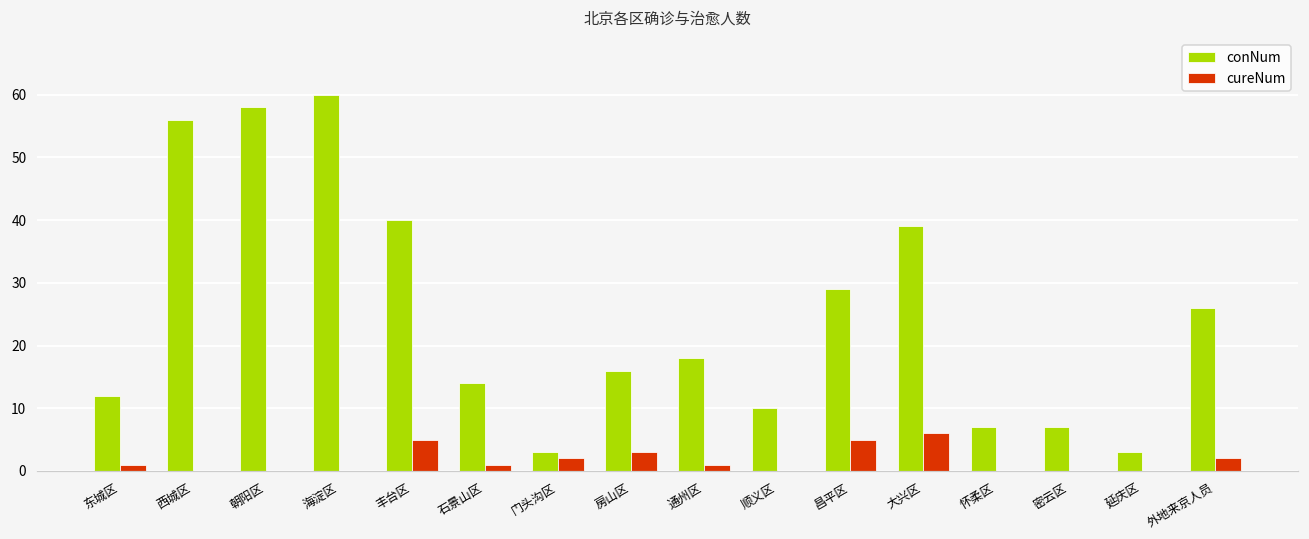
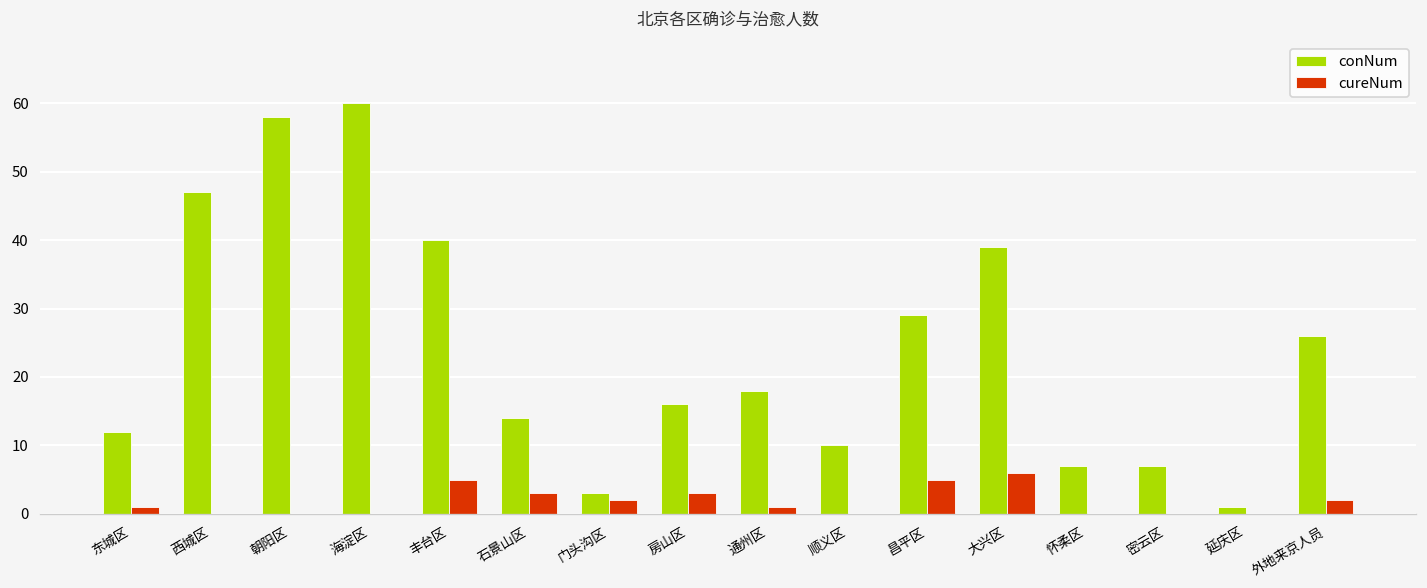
  {
    "conNum": {
      "东城区": 12,
-     "西城区": 56,
+     "西城区": 47,
      "朝阳区": 58,
      "海淀区": 60,
      "丰台区": 40,
      "石景山区": 14,
      "门头沟区": 3,
      "房山区": 16,
      "通州区": 18,
      "顺义区": 10,
      "昌平区": 29,
      "大兴区": 39,
      "怀柔区": 7,
      "密云区": 7,
-     "延庆区": 3,
+     "延庆区": 1,
      "外地来京人员": 26
    },
    "cureNum": {
      "东城区": 1,
      "西城区": 0,
      "朝阳区": 0,
      "海淀区": 0,
      "丰台区": 5,
-     "石景山区": 1,
+     "石景山区": 3,
      "门头沟区": 2,
      "房山区": 3,
      "通州区": 1,
      "顺义区": 0,
      "昌平区": 5,
      "大兴区": 6,
      "怀柔区": 0,
      "密云区": 0,
      "延庆区": 0,
      "外地来京人员": 2
    }
  }
